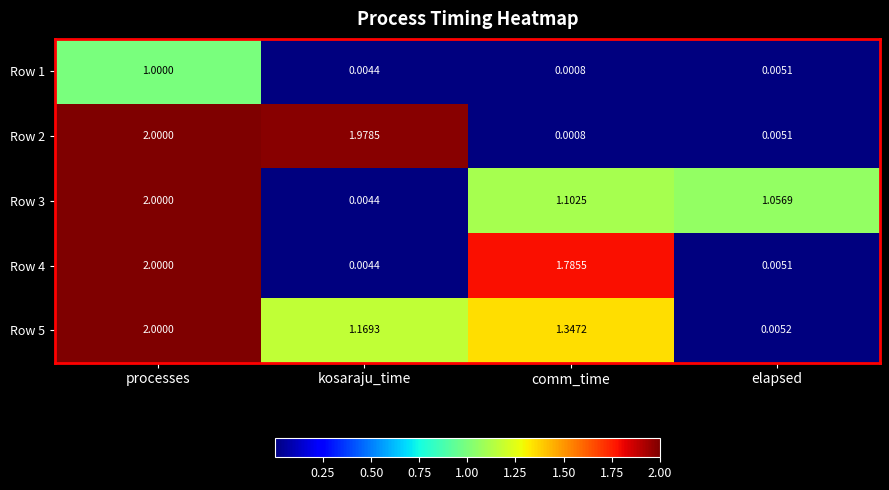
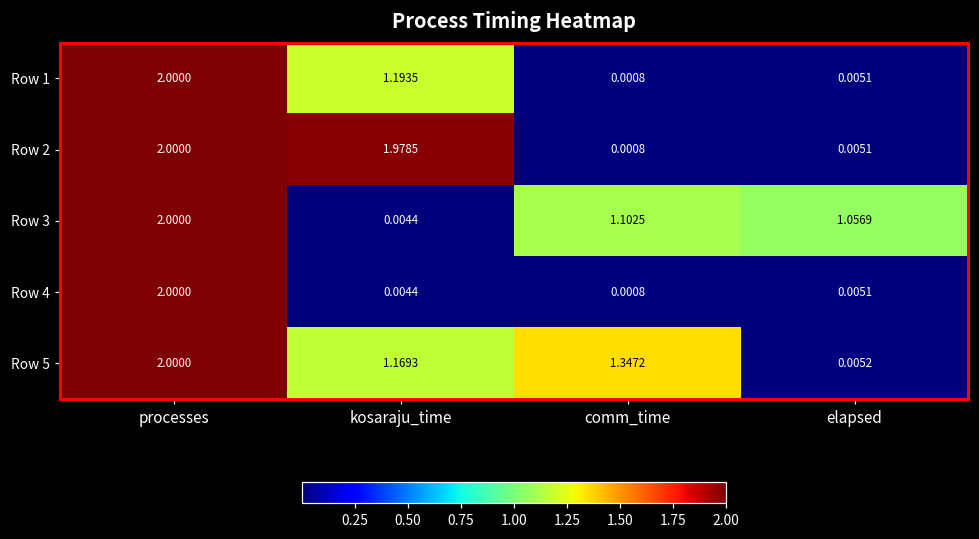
  {
    "Row 1": {
-     "processes": 1.0000,
-     "kosaraju_time": 0.0044,
+     "processes": 2.0000,
+     "kosaraju_time": 1.1935,
      "comm_time": 0.0008,
      "elapsed": 0.0051
    },
    "Row 2": {
      "processes": 2.0000,
      "kosaraju_time": 1.9785,
      "comm_time": 0.0008,
      "elapsed": 0.0051
    },
    "Row 3": {
      "processes": 2.0000,
      "kosaraju_time": 0.0044,
      "comm_time": 1.1025,
      "elapsed": 1.0569
    },
    "Row 4": {
      "processes": 2.0000,
      "kosaraju_time": 0.0044,
-     "comm_time": 1.7855,
+     "comm_time": 0.0008,
      "elapsed": 0.0051
    },
    "Row 5": {
      "processes": 2.0000,
      "kosaraju_time": 1.1693,
      "comm_time": 1.3472,
      "elapsed": 0.0052
    }
  }
